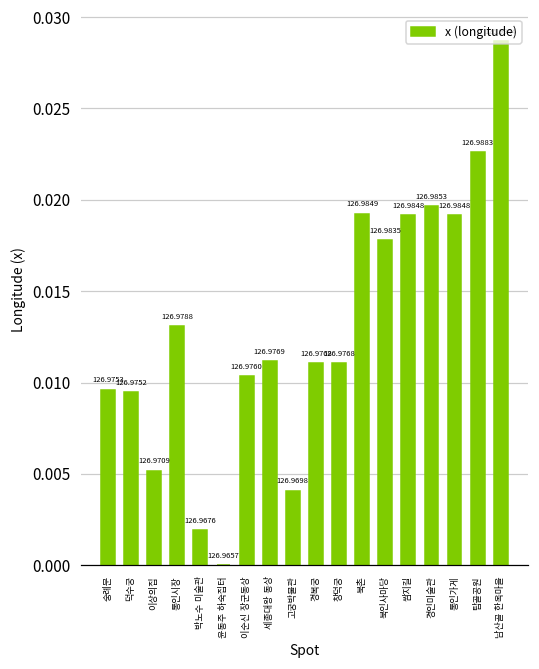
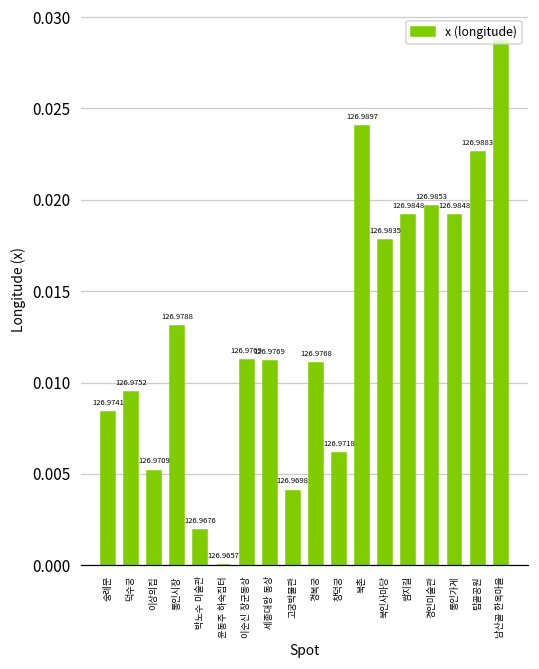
  {
-   "숭례문": 126.9753,
-   "이순신 장군동상": 126.9760,
-   "창덕궁": 126.9768,
-   "북촌": 126.9849
+   "숭례문": 126.9741,
+   "이순신 장군동상": 126.9769,
+   "창덕궁": 126.9718,
+   "북촌": 126.9897
  }
